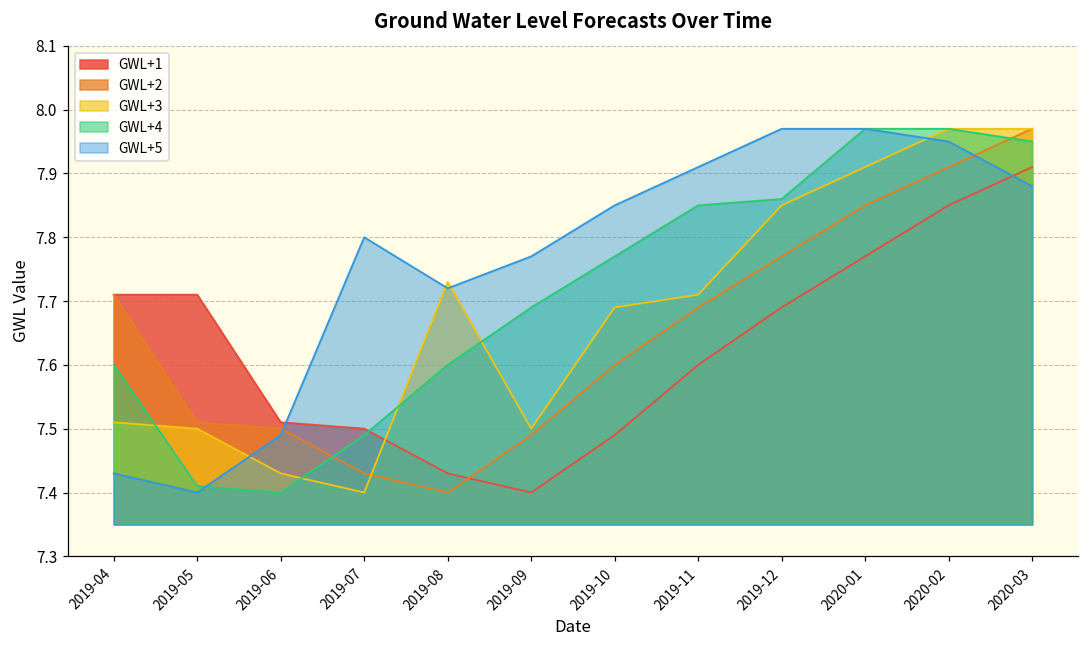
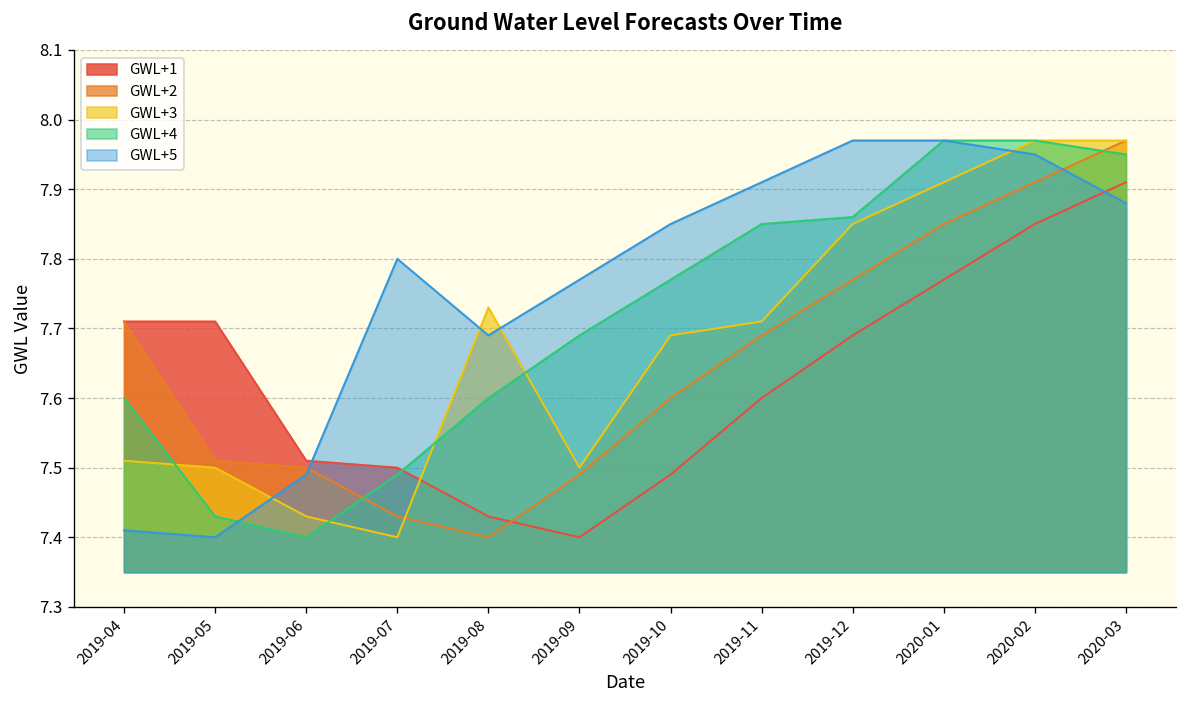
  {
    "GWL+3": {
      "2019-04": 7.51,
      "2019-05": 7.50,
      "2019-06": 7.43,
      "2019-07": 7.40,
      "2019-08": 7.73,
      "2019-09": 7.50,
      "2019-10": 7.69,
      "2019-11": 7.71,
      "2019-12": 7.85,
      "2020-01": 7.91
    },
    "GWL+4": {
      "2019-04": 7.60,
-     "2019-05": 7.41,
+     "2019-05": 7.43,
      "2019-06": 7.40,
      "2019-07": 7.49,
      "2019-08": 7.60,
      "2019-09": 7.69,
      "2019-10": 7.77,
      "2019-11": 7.85,
      "2019-12": 7.86,
      "2020-03": 7.95
    },
    "GWL+5": {
-     "2019-04": 7.43,
+     "2019-04": 7.41,
      "2019-05": 7.40,
      "2019-06": 7.49,
      "2019-07": 7.80,
-     "2019-08": 7.72,
+     "2019-08": 7.69,
      "2019-09": 7.77,
      "2019-10": 7.85,
      "2019-11": 7.91,
      "2019-12": 7.97,
      "2020-02": 7.95,
      "2020-03": 7.88
    }
  }
